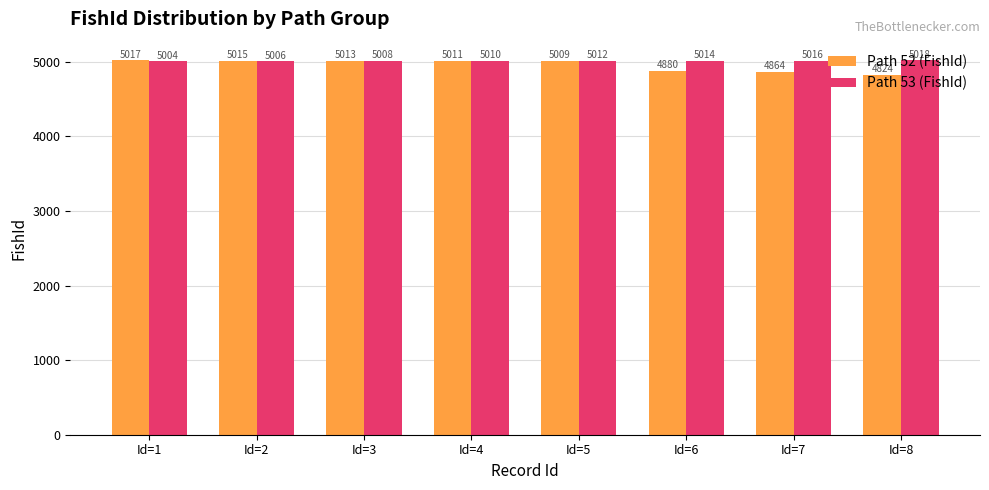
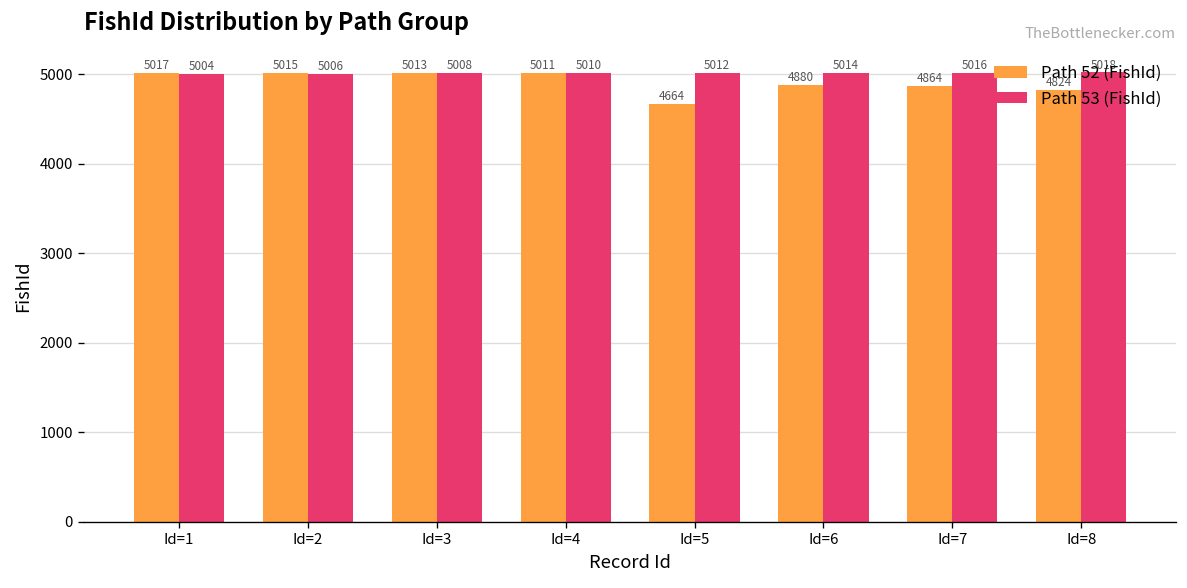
  {
    "Path 52 (FishId)": {
      "Id=1": 5017,
      "Id=2": 5015,
      "Id=3": 5013,
      "Id=4": 5011,
-     "Id=5": 5009,
+     "Id=5": 4664,
      "Id=6": 4880,
      "Id=7": 4864,
      "Id=8": 4824
    },
    "Path 53 (FishId)": {
      "Id=1": 5004,
      "Id=2": 5006,
      "Id=3": 5008,
      "Id=4": 5010,
      "Id=5": 5012,
      "Id=6": 5014,
      "Id=7": 5016,
      "Id=8": 5018
    }
  }
